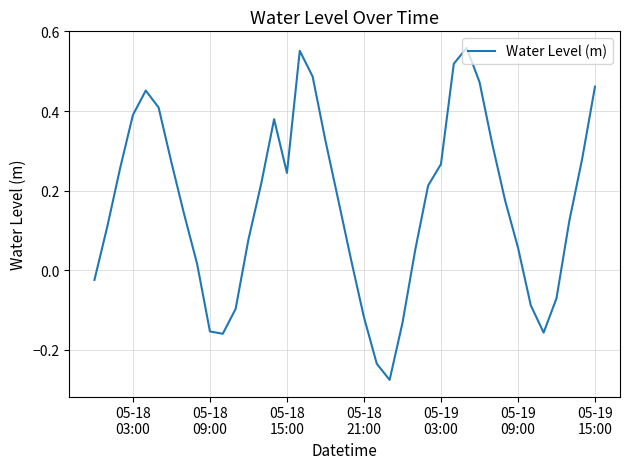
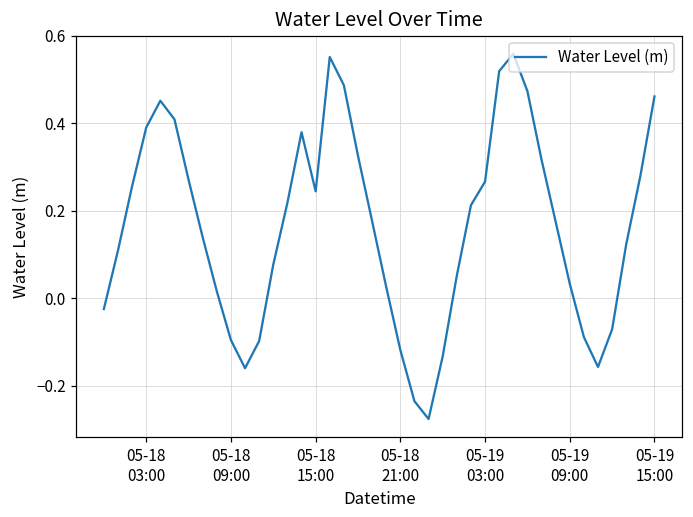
  {
    "05-18 03:00": 0.39,
-   "05-18 09:00": -0.15,
+   "05-18 09:00": -0.10,
    "05-18 15:00": 0.24,
    "05-18 21:00": -0.12,
    "05-19 03:00": 0.27,
-   "05-19 09:00": 0.06,
+   "05-19 09:00": 0.03,
    "05-19 15:00": 0.46
  }
